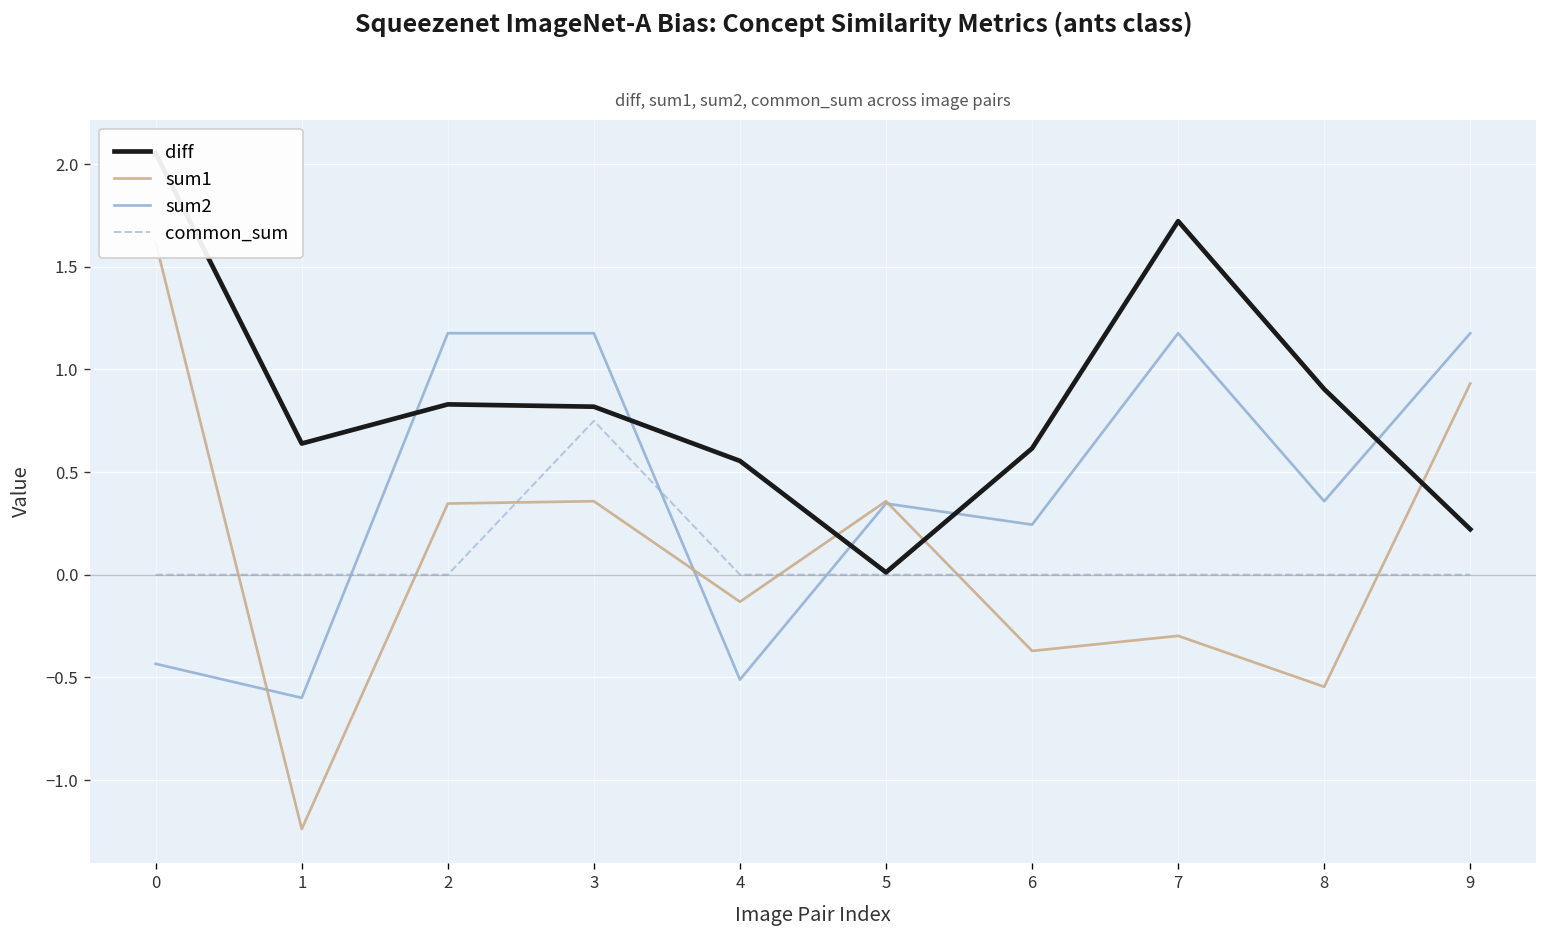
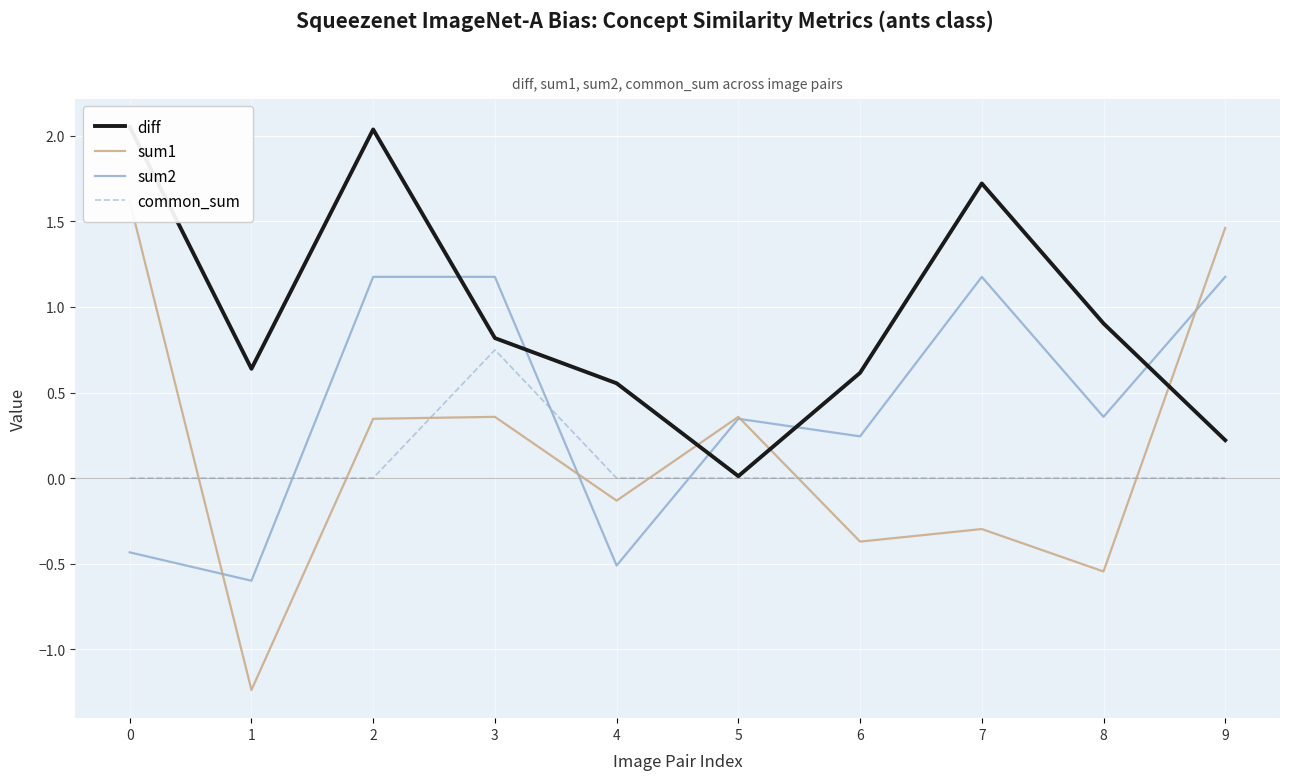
  {
    "diff": {
      "1": 0.64,
-     "2": 0.83,
+     "2": 2.04,
      "3": 0.82,
      "4": 0.55,
      "6": 0.62,
      "7": 1.72,
      "8": 0.90,
      "9": 0.22
    },
    "sum1": {
      "1": -1.24,
      "2": 0.35,
      "3": 0.36,
      "4": -0.13,
      "6": -0.37,
      "7": -0.30,
      "8": -0.55,
-     "9": 0.93
+     "9": 1.46
    }
  }
